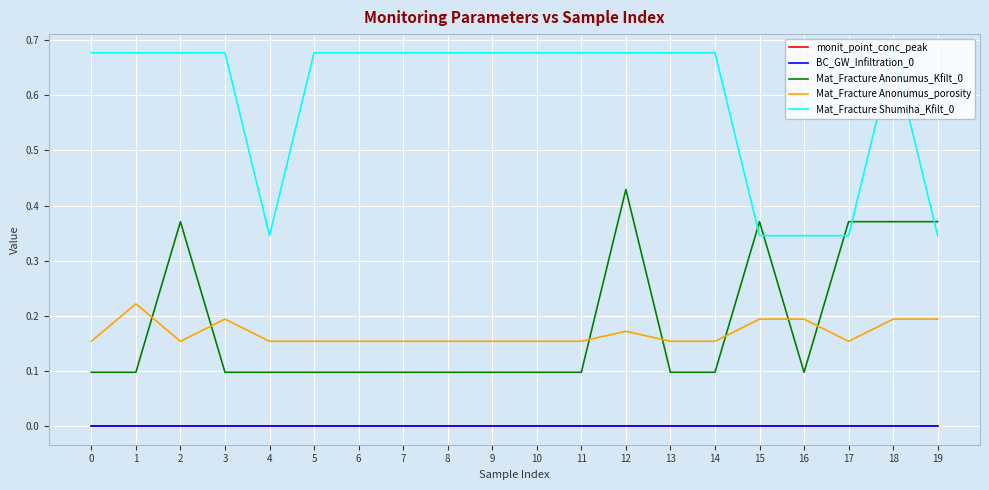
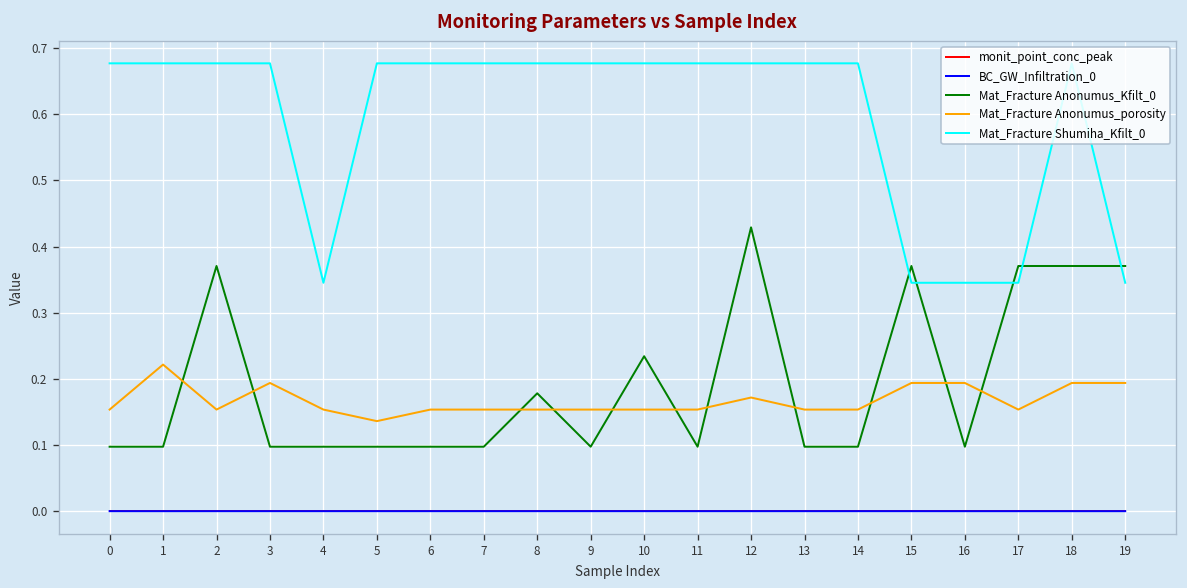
  {
    "BC_GW_Infiltration_0": {
      "0": 0.00,
      "1": 0.00,
      "2": 0.00,
      "3": 0.00,
      "4": 0.00,
      "5": 0.00,
      "6": 0.00,
      "7": 0.00,
      "8": 0.00,
      "9": 0.00,
      "10": 0.00,
      "11": 0.00,
      "12": 0.00,
      "13": 0.00,
      "14": 0.00,
      "15": 0.00,
      "16": 0.00,
      "17": 0.00,
      "18": 0.00,
      "19": 0.00
    },
    "Mat_Fracture Anonumus_Kfilt_0": {
      "0": 0.10,
      "1": 0.10,
      "2": 0.37,
      "3": 0.10,
      "4": 0.10,
      "5": 0.10,
      "6": 0.10,
      "7": 0.10,
-     "8": 0.10,
+     "8": 0.18,
      "9": 0.10,
-     "10": 0.10,
+     "10": 0.23,
      "11": 0.10,
      "12": 0.43,
      "13": 0.10,
      "14": 0.10,
      "15": 0.37,
      "16": 0.10,
      "17": 0.37,
      "18": 0.37,
      "19": 0.37
    },
    "Mat_Fracture Anonumus_porosity": {
      "0": 0.15,
      "1": 0.22,
      "2": 0.15,
      "3": 0.19,
      "4": 0.15,
-     "5": 0.15,
+     "5": 0.14,
      "6": 0.15,
      "7": 0.15,
      "8": 0.15,
      "9": 0.15,
      "10": 0.15,
      "11": 0.15,
      "12": 0.17,
      "13": 0.15,
      "14": 0.15,
      "15": 0.19,
      "16": 0.19,
      "17": 0.15,
      "18": 0.19,
      "19": 0.19
    },
    "Mat_Fracture Shumiha_Kfilt_0": {
      "0": 0.68,
      "1": 0.68,
      "2": 0.68,
      "3": 0.68,
      "4": 0.35,
      "5": 0.68,
      "6": 0.68,
      "7": 0.68,
      "8": 0.68,
      "9": 0.68,
      "10": 0.68,
      "11": 0.68,
      "12": 0.68,
      "13": 0.68,
      "14": 0.68,
      "15": 0.35,
      "16": 0.35,
      "17": 0.35,
      "19": 0.35
    }
  }
